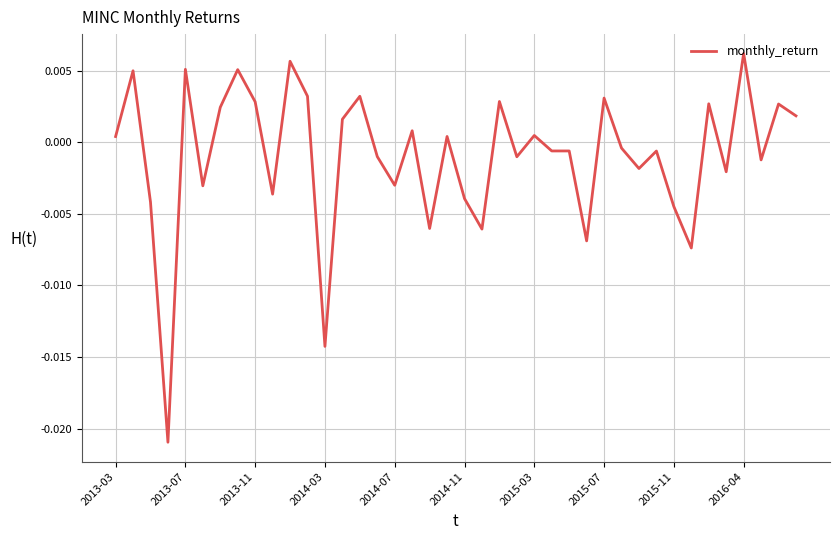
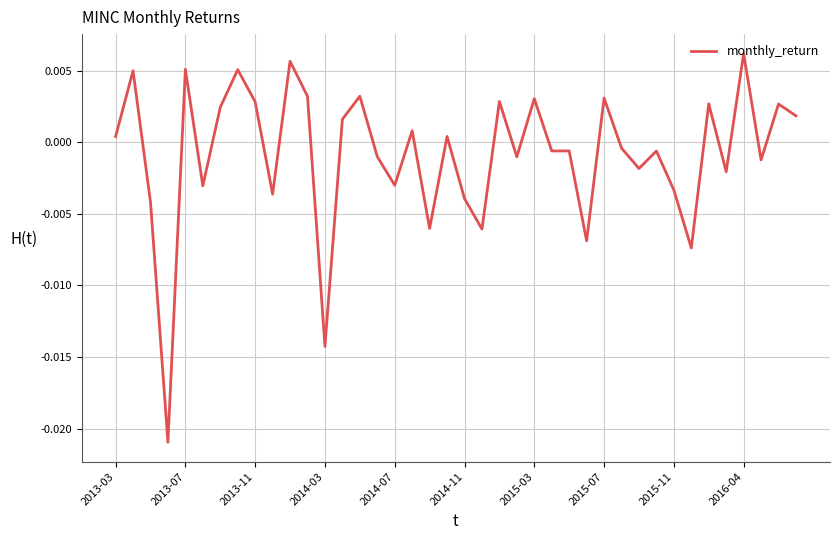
  {
    "2013-03": 0.0004,
    "2013-07": 0.0051,
    "2013-11": 0.0028,
    "2014-03": -0.0143,
    "2014-07": -0.0030,
    "2014-11": -0.0039,
-   "2015-03": 0.0005,
+   "2015-03": 0.0030,
    "2015-07": 0.0031,
-   "2015-11": -0.0045,
+   "2015-11": -0.0033,
    "2016-04": 0.0062
  }
